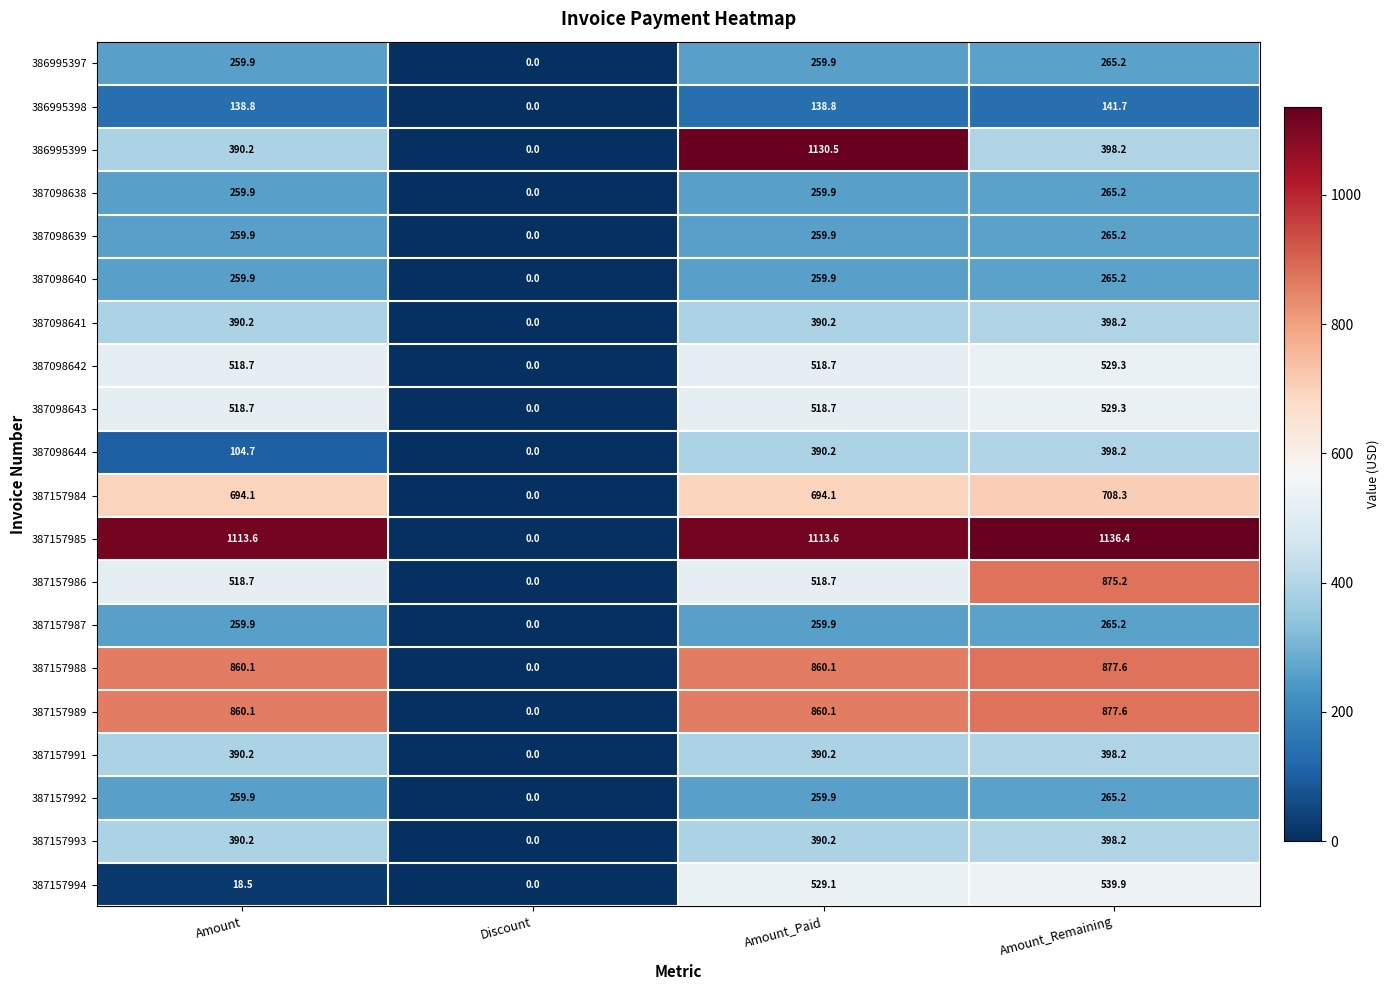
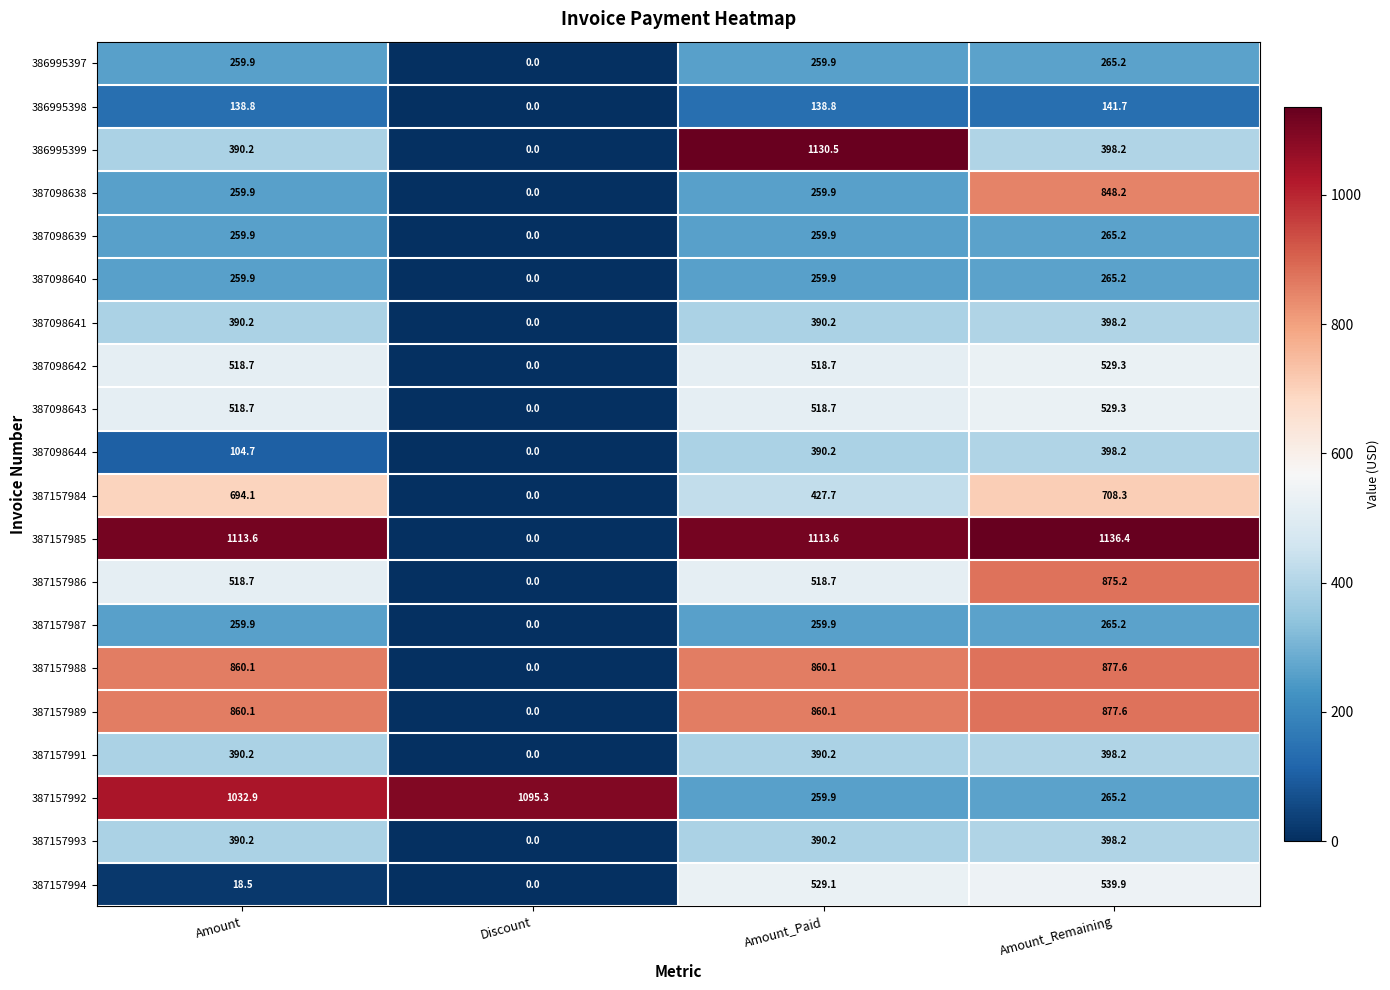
  {
    "386995397": {
      "Amount": 259.9,
      "Discount": 0.0,
      "Amount_Paid": 259.9,
      "Amount_Remaining": 265.2
    },
    "386995398": {
      "Amount": 138.8,
      "Discount": 0.0,
      "Amount_Paid": 138.8,
      "Amount_Remaining": 141.7
    },
    "386995399": {
      "Amount": 390.2,
      "Discount": 0.0,
      "Amount_Paid": 1130.5,
      "Amount_Remaining": 398.2
    },
    "387098638": {
      "Amount": 259.9,
      "Discount": 0.0,
      "Amount_Paid": 259.9,
-     "Amount_Remaining": 265.2
+     "Amount_Remaining": 848.2
    },
    "387098639": {
      "Amount": 259.9,
      "Discount": 0.0,
      "Amount_Paid": 259.9,
      "Amount_Remaining": 265.2
    },
    "387098640": {
      "Amount": 259.9,
      "Discount": 0.0,
      "Amount_Paid": 259.9,
      "Amount_Remaining": 265.2
    },
    "387098641": {
      "Amount": 390.2,
      "Discount": 0.0,
      "Amount_Paid": 390.2,
      "Amount_Remaining": 398.2
    },
    "387098642": {
      "Amount": 518.7,
      "Discount": 0.0,
      "Amount_Paid": 518.7,
      "Amount_Remaining": 529.3
    },
    "387098643": {
      "Amount": 518.7,
      "Discount": 0.0,
      "Amount_Paid": 518.7,
      "Amount_Remaining": 529.3
    },
    "387098644": {
      "Amount": 104.7,
      "Discount": 0.0,
      "Amount_Paid": 390.2,
      "Amount_Remaining": 398.2
    },
    "387157984": {
      "Amount": 694.1,
      "Discount": 0.0,
-     "Amount_Paid": 694.1,
+     "Amount_Paid": 427.7,
      "Amount_Remaining": 708.3
    },
    "387157985": {
      "Amount": 1113.6,
      "Discount": 0.0,
      "Amount_Paid": 1113.6,
      "Amount_Remaining": 1136.4
    },
    "387157986": {
      "Amount": 518.7,
      "Discount": 0.0,
      "Amount_Paid": 518.7,
      "Amount_Remaining": 875.2
    },
    "387157987": {
      "Amount": 259.9,
      "Discount": 0.0,
      "Amount_Paid": 259.9,
      "Amount_Remaining": 265.2
    },
    "387157988": {
      "Amount": 860.1,
      "Discount": 0.0,
      "Amount_Paid": 860.1,
      "Amount_Remaining": 877.6
    },
    "387157989": {
      "Amount": 860.1,
      "Discount": 0.0,
      "Amount_Paid": 860.1,
      "Amount_Remaining": 877.6
    },
    "387157991": {
      "Amount": 390.2,
      "Discount": 0.0,
      "Amount_Paid": 390.2,
      "Amount_Remaining": 398.2
    },
    "387157992": {
-     "Amount": 259.9,
-     "Discount": 0.0,
+     "Amount": 1032.9,
+     "Discount": 1095.3,
      "Amount_Paid": 259.9,
      "Amount_Remaining": 265.2
    },
    "387157993": {
      "Amount": 390.2,
      "Discount": 0.0,
      "Amount_Paid": 390.2,
      "Amount_Remaining": 398.2
    },
    "387157994": {
      "Amount": 18.5,
      "Discount": 0.0,
      "Amount_Paid": 529.1,
      "Amount_Remaining": 539.9
    }
  }
